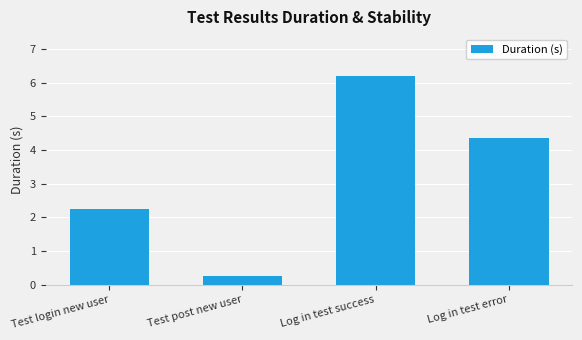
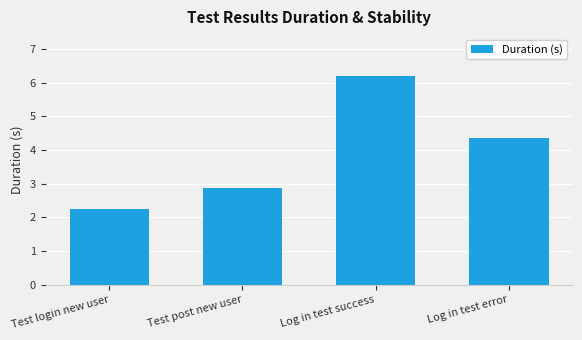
  {
    "Test login new user": 2.3,
-   "Test post new user": 0.3,
+   "Test post new user": 2.9,
    "Log in test success": 6.2,
    "Log in test error": 4.4
  }
